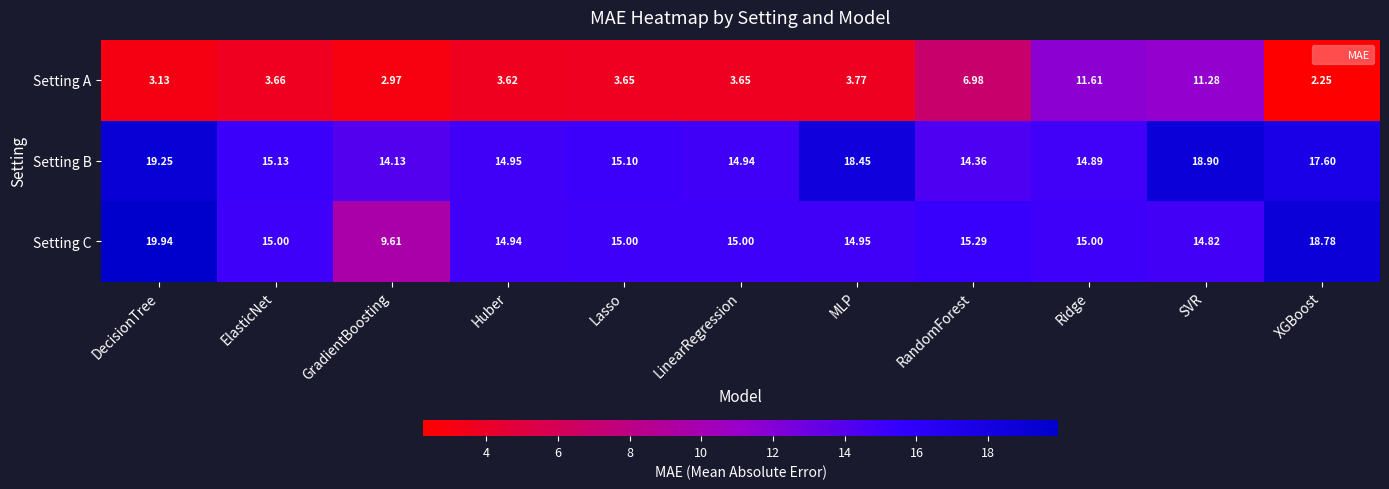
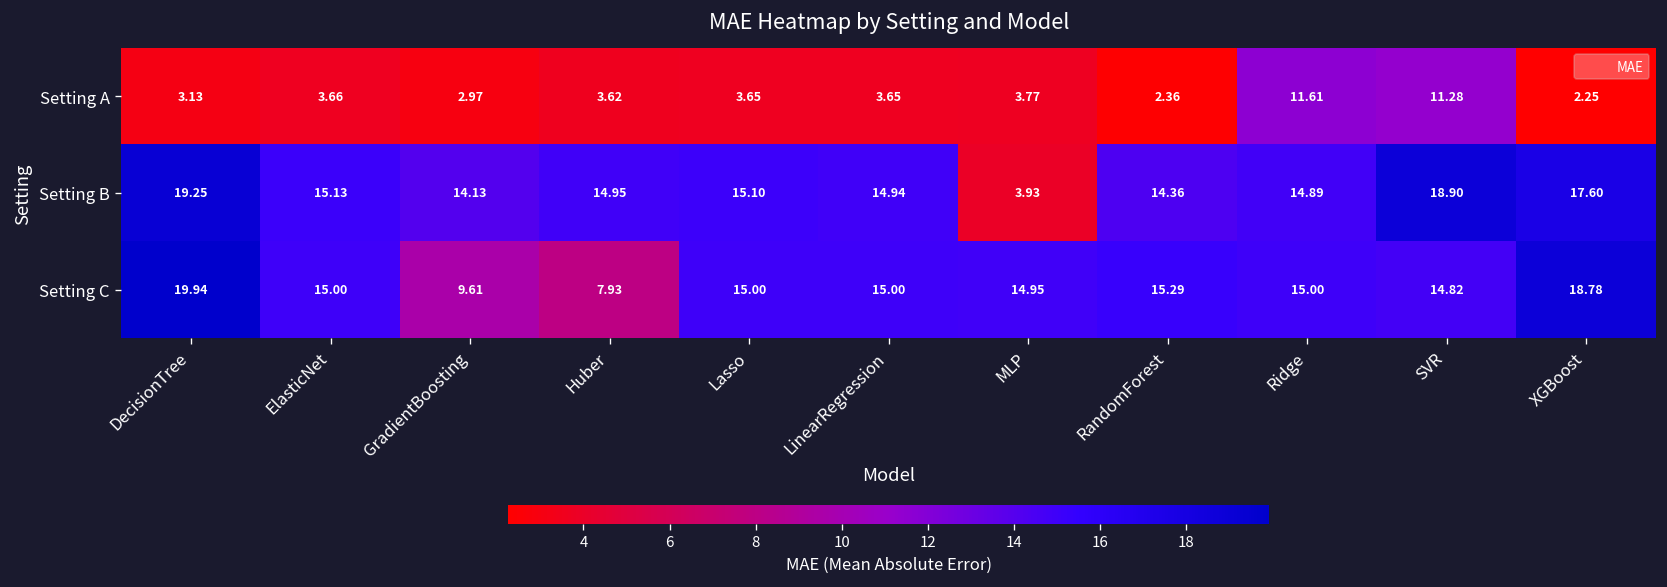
  {
    "Setting A": {
      "DecisionTree": 3.13,
      "ElasticNet": 3.66,
      "GradientBoosting": 2.97,
      "Huber": 3.62,
      "Lasso": 3.65,
      "LinearRegression": 3.65,
      "MLP": 3.77,
-     "RandomForest": 6.98,
+     "RandomForest": 2.36,
      "Ridge": 11.61,
      "SVR": 11.28,
      "XGBoost": 2.25
    },
    "Setting B": {
      "DecisionTree": 19.25,
      "ElasticNet": 15.13,
      "GradientBoosting": 14.13,
      "Huber": 14.95,
      "Lasso": 15.10,
      "LinearRegression": 14.94,
-     "MLP": 18.45,
+     "MLP": 3.93,
      "RandomForest": 14.36,
      "Ridge": 14.89,
      "SVR": 18.90,
      "XGBoost": 17.60
    },
    "Setting C": {
      "DecisionTree": 19.94,
      "ElasticNet": 15.00,
      "GradientBoosting": 9.61,
-     "Huber": 14.94,
+     "Huber": 7.93,
      "Lasso": 15.00,
      "LinearRegression": 15.00,
      "MLP": 14.95,
      "RandomForest": 15.29,
      "Ridge": 15.00,
      "SVR": 14.82,
      "XGBoost": 18.78
    }
  }
